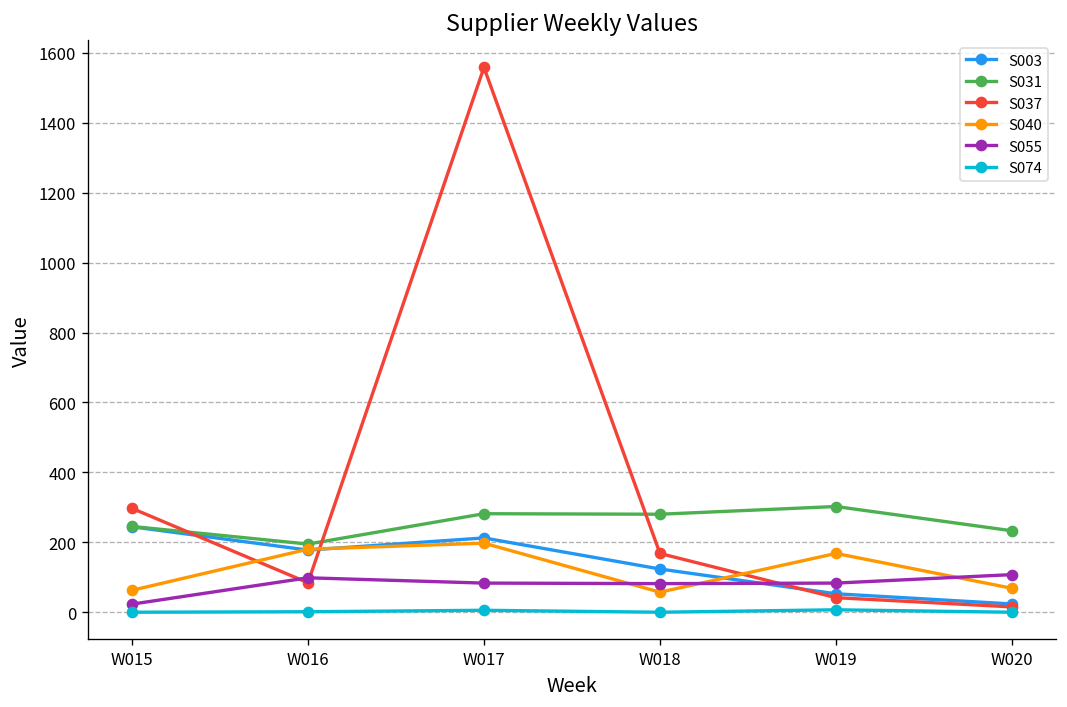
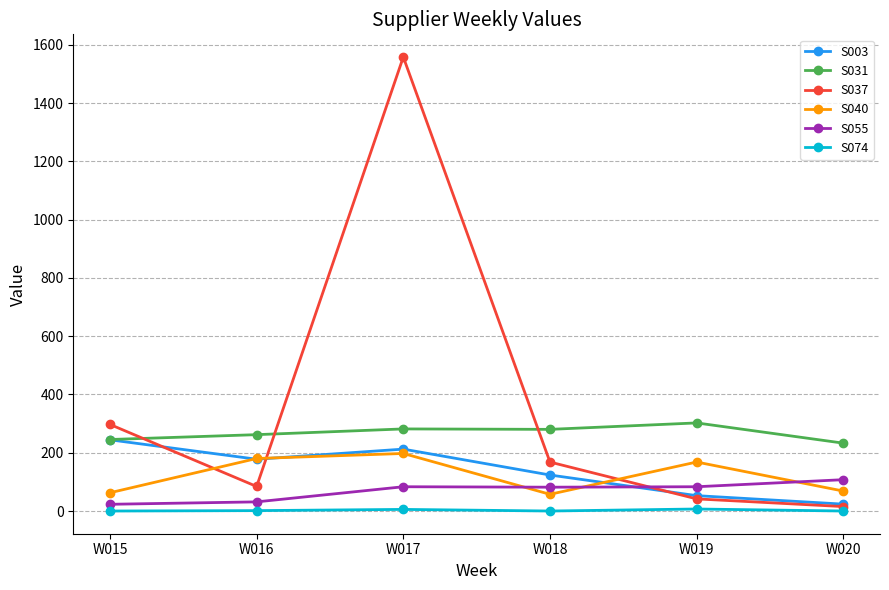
  {
    "S031": {
-     "W016": 190,
+     "W016": 260,
      "W017": 280,
      "W018": 280,
      "W019": 300,
      "W020": 230
    },
    "S037": {
      "W015": 300,
      "W016": 80,
      "W017": 1560,
      "W018": 170,
      "W019": 40
    },
    "S040": {
      "W015": 60,
      "W017": 200,
      "W018": 60,
      "W019": 170,
      "W020": 70
    },
    "S055": {
      "W015": 20,
-     "W016": 100,
+     "W016": 30,
      "W017": 80,
      "W018": 80,
      "W019": 80,
      "W020": 110
    }
  }
